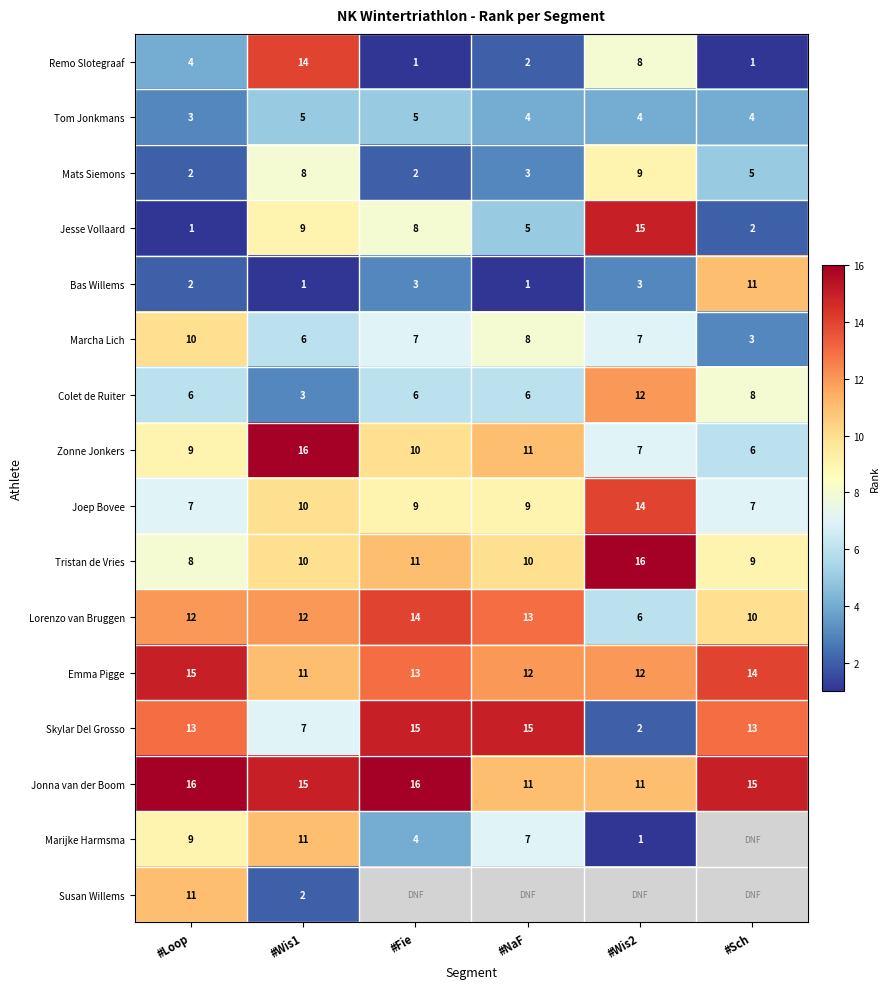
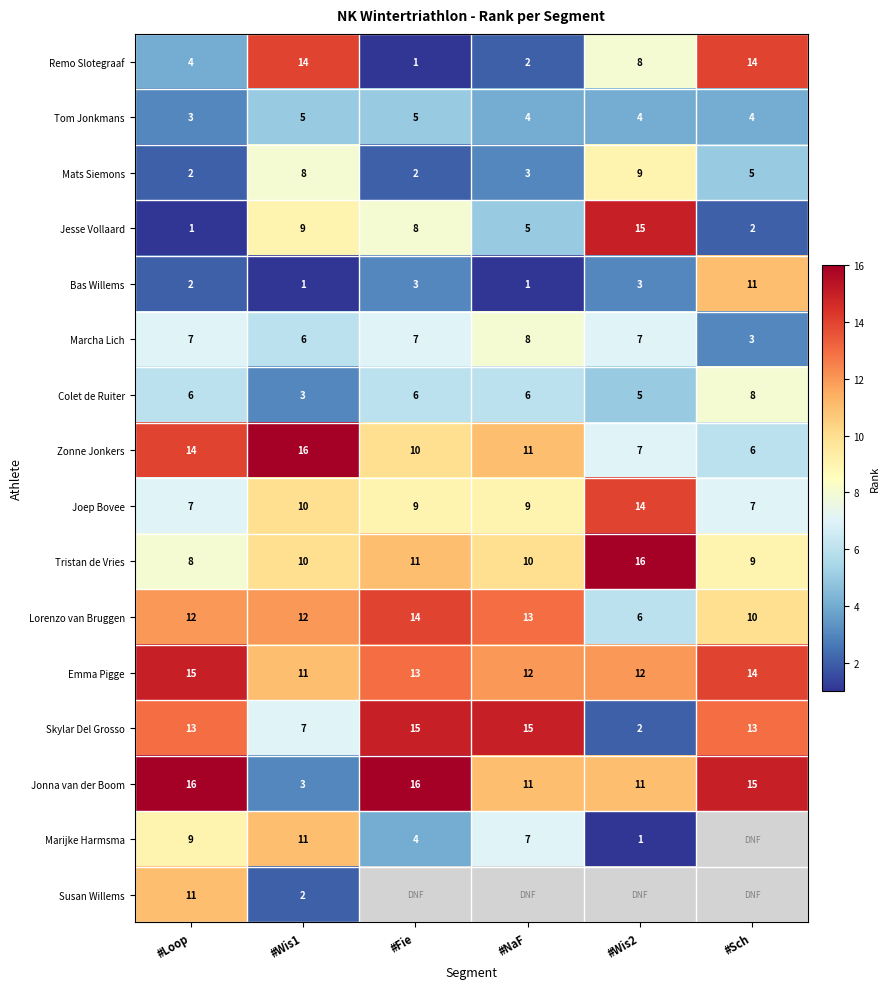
  {
    "Remo Slotegraaf": {
      "#Loop": 4,
      "#Wis1": 14,
      "#Fie": 1,
      "#NaF": 2,
      "#Wis2": 8,
-     "#Sch": 1
+     "#Sch": 14
    },
    "Tom Jonkmans": {
      "#Loop": 3,
      "#Wis1": 5,
      "#Fie": 5,
      "#NaF": 4,
      "#Wis2": 4,
      "#Sch": 4
    },
    "Mats Siemons": {
      "#Loop": 2,
      "#Wis1": 8,
      "#Fie": 2,
      "#NaF": 3,
      "#Wis2": 9,
      "#Sch": 5
    },
    "Jesse Vollaard": {
      "#Loop": 1,
      "#Wis1": 9,
      "#Fie": 8,
      "#NaF": 5,
      "#Wis2": 15,
      "#Sch": 2
    },
    "Bas Willems": {
      "#Loop": 2,
      "#Wis1": 1,
      "#Fie": 3,
      "#NaF": 1,
      "#Wis2": 3,
      "#Sch": 11
    },
    "Marcha Lich": {
-     "#Loop": 10,
+     "#Loop": 7,
      "#Wis1": 6,
      "#Fie": 7,
      "#NaF": 8,
      "#Wis2": 7,
      "#Sch": 3
    },
    "Colet de Ruiter": {
      "#Loop": 6,
      "#Wis1": 3,
      "#Fie": 6,
      "#NaF": 6,
-     "#Wis2": 12,
+     "#Wis2": 5,
      "#Sch": 8
    },
    "Zonne Jonkers": {
-     "#Loop": 9,
+     "#Loop": 14,
      "#Wis1": 16,
      "#Fie": 10,
      "#NaF": 11,
      "#Wis2": 7,
      "#Sch": 6
    },
    "Joep Bovee": {
      "#Loop": 7,
      "#Wis1": 10,
      "#Fie": 9,
      "#NaF": 9,
      "#Wis2": 14,
      "#Sch": 7
    },
    "Tristan de Vries": {
      "#Loop": 8,
      "#Wis1": 10,
      "#Fie": 11,
      "#NaF": 10,
      "#Wis2": 16,
      "#Sch": 9
    },
    "Lorenzo van Bruggen": {
      "#Loop": 12,
      "#Wis1": 12,
      "#Fie": 14,
      "#NaF": 13,
      "#Wis2": 6,
      "#Sch": 10
    },
    "Emma Pigge": {
      "#Loop": 15,
      "#Wis1": 11,
      "#Fie": 13,
      "#NaF": 12,
      "#Wis2": 12,
      "#Sch": 14
    },
    "Skylar Del Grosso": {
      "#Loop": 13,
      "#Wis1": 7,
      "#Fie": 15,
      "#NaF": 15,
      "#Wis2": 2,
      "#Sch": 13
    },
    "Jonna van der Boom": {
      "#Loop": 16,
-     "#Wis1": 15,
+     "#Wis1": 3,
      "#Fie": 16,
      "#NaF": 11,
      "#Wis2": 11,
      "#Sch": 15
    },
    "Marijke Harmsma": {
      "#Loop": 9,
      "#Wis1": 11,
      "#Fie": 4,
      "#NaF": 7,
      "#Wis2": 1
    },
    "Susan Willems": {
      "#Loop": 11,
      "#Wis1": 2
    }
  }
